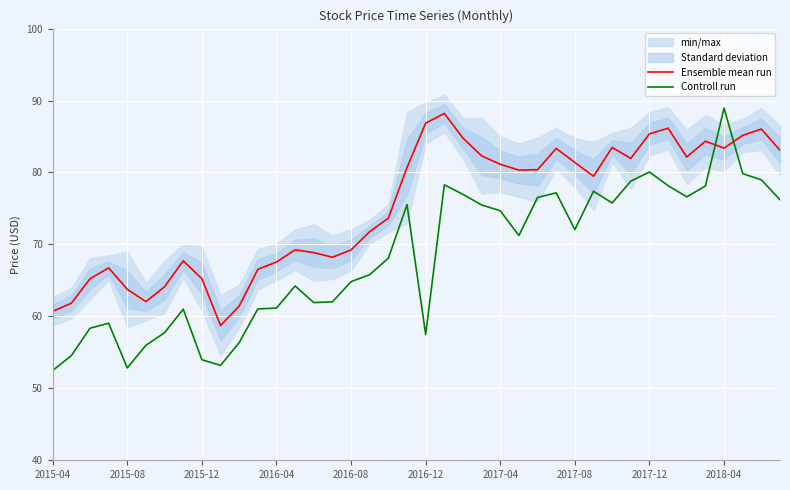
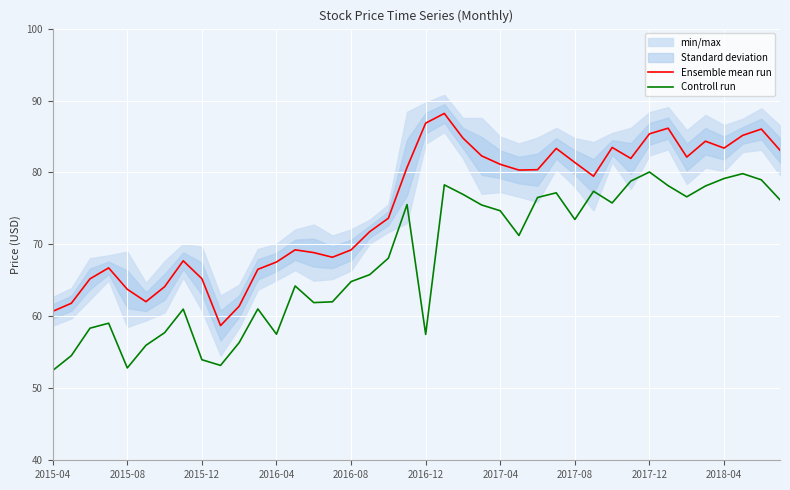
  {
    "Ensemble mean run": {
      "2015-04": 61,
      "2015-08": 64,
      "2015-12": 65,
      "2016-04": 68,
      "2016-08": 69,
      "2016-12": 87,
      "2017-04": 81,
      "2017-08": 81,
      "2017-12": 85,
      "2018-04": 83
    },
    "Controll run": {
      "2015-04": 52,
      "2015-08": 53,
      "2015-12": 54,
-     "2016-04": 61,
+     "2016-04": 58,
      "2016-08": 65,
      "2016-12": 57,
      "2017-04": 75,
-     "2017-08": 72,
+     "2017-08": 73,
      "2017-12": 80,
-     "2018-04": 89
+     "2018-04": 79
    }
  }
